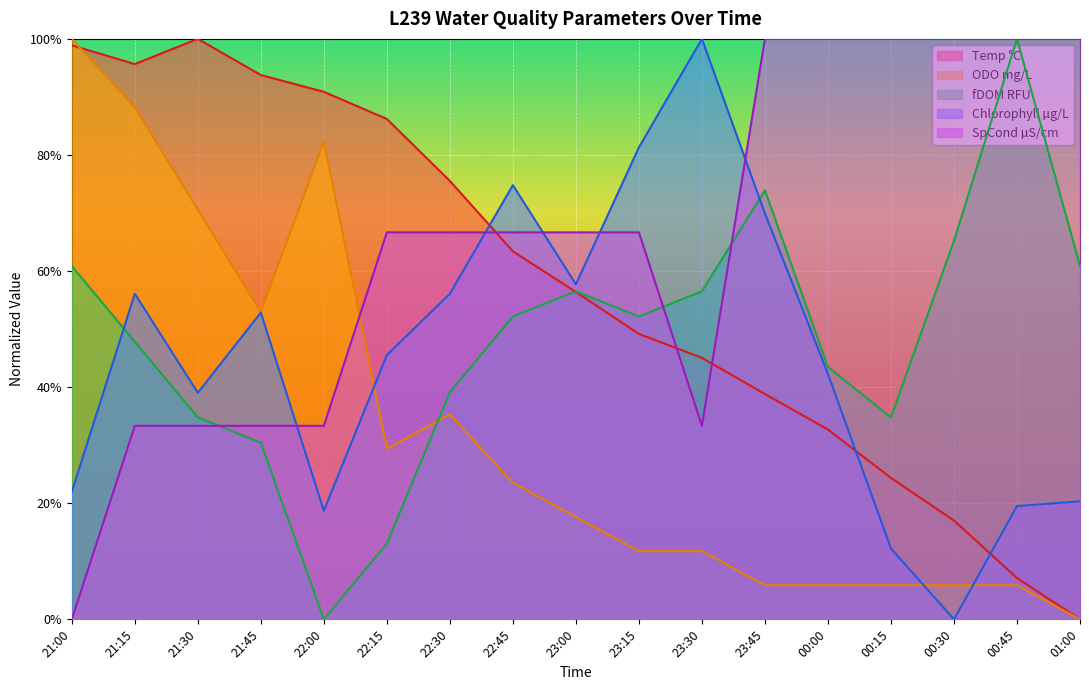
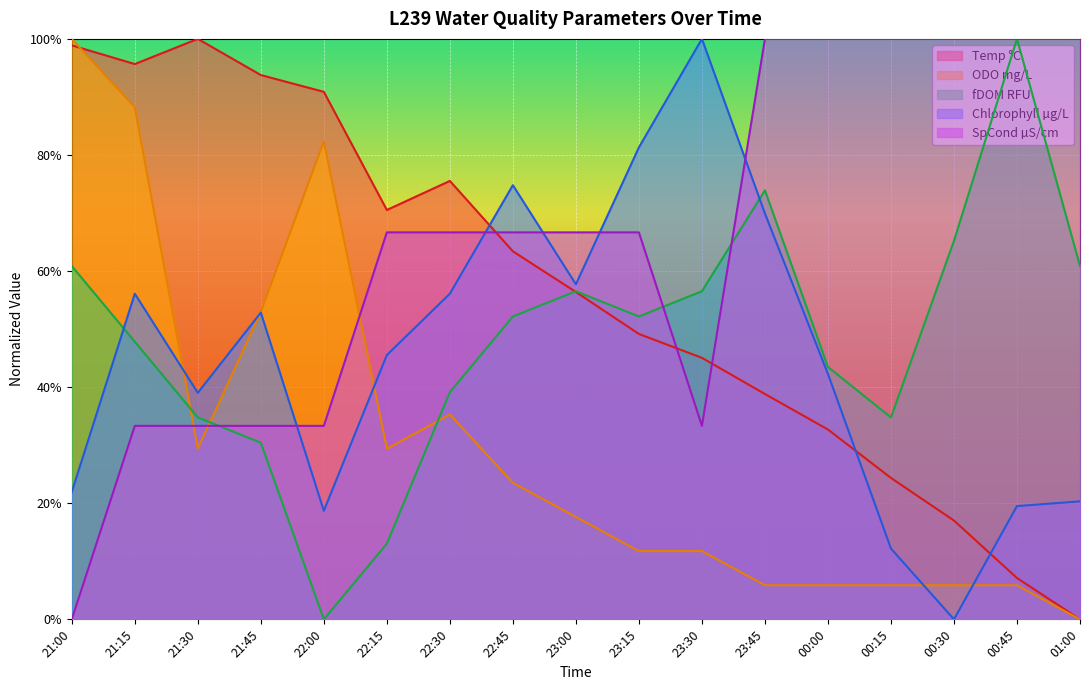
  {
    "Temp °C": {
      "21:00": "99%",
      "21:15": "96%",
      "21:30": "100%",
      "21:45": "94%",
      "22:00": "91%",
-     "22:15": "86%",
+     "22:15": "71%",
      "22:30": "76%",
      "22:45": "63%",
      "23:15": "49%",
      "23:30": "45%",
      "23:45": "39%",
      "00:00": "33%",
      "00:15": "24%",
      "00:30": "17%",
      "00:45": "7%"
    },
    "ODO mg/L": {
      "21:00": "100%",
      "21:15": "88%",
-     "21:30": "71%",
+     "21:30": "29%",
      "22:00": "82%",
      "22:15": "29%",
      "22:30": "35%",
      "22:45": "24%",
      "23:00": "18%",
      "23:15": "12%",
      "23:30": "12%",
      "23:45": "6%",
      "00:00": "6%",
      "00:15": "6%",
      "00:30": "6%",
      "00:45": "6%"
    },
    "fDOM RFU": {
      "21:00": "61%",
      "21:15": "48%",
      "21:30": "35%",
      "21:45": "30%",
      "22:00": "0%",
      "22:15": "13%",
      "22:30": "39%",
      "22:45": "52%",
      "23:15": "52%",
      "23:30": "57%",
      "23:45": "74%",
      "00:00": "43%",
      "00:15": "35%",
      "00:30": "65%",
      "01:00": "61%"
    },
    "Chlorophyll µg/L": {
      "21:00": "22%",
      "21:15": "56%",
      "21:30": "39%",
      "22:00": "19%",
      "22:15": "46%",
      "22:30": "56%",
      "22:45": "75%",
      "23:00": "58%",
      "23:15": "81%",
      "23:30": "100%",
      "23:45": "70%",
      "00:00": "42%",
      "00:15": "12%",
      "00:30": "0%",
      "00:45": "20%",
      "01:00": "20%"
    },
    "SpCond µS/cm": {
      "21:00": "0%",
      "21:15": "33%",
      "21:30": "33%",
      "21:45": "33%",
      "22:00": "33%",
      "22:15": "67%",
      "22:30": "67%",
      "22:45": "67%",
      "23:00": "67%",
      "23:15": "67%",
      "23:30": "33%",
      "23:45": "100%",
      "00:00": "100%",
      "00:15": "100%",
      "00:30": "100%",
      "01:00": "100%"
    }
  }
